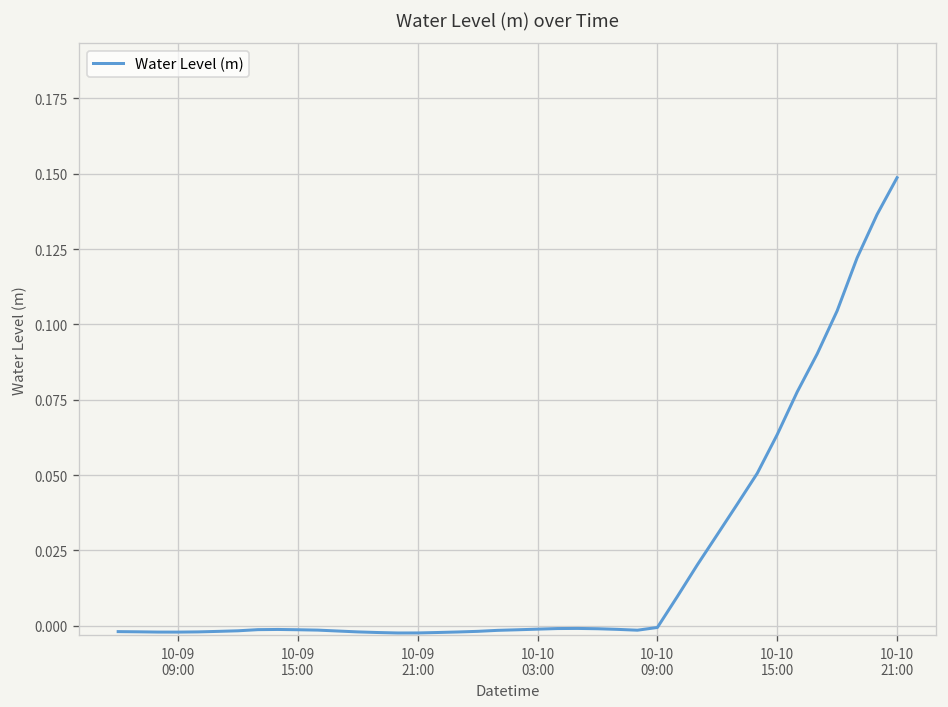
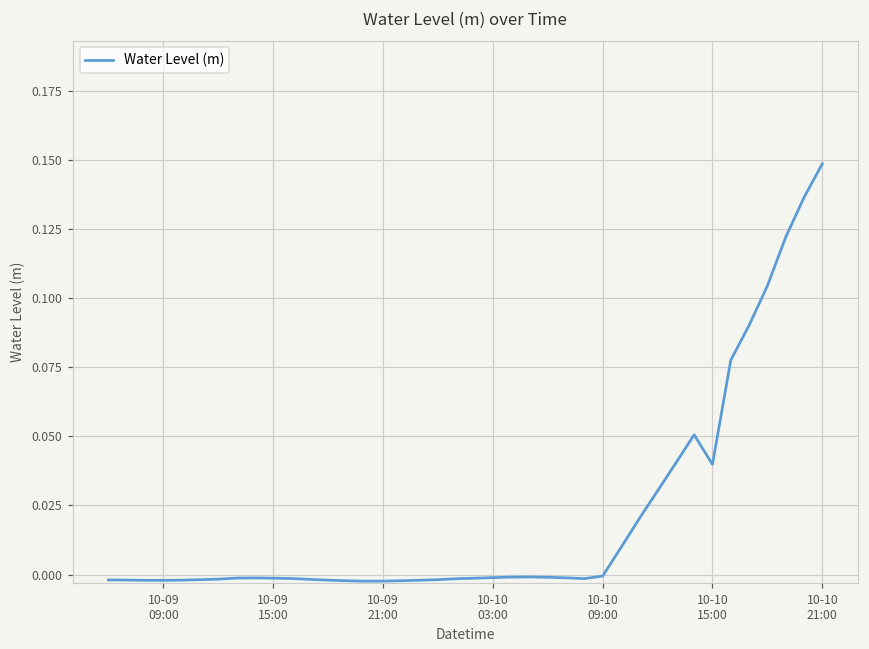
  {
    "10-09 09:00": -0.002,
    "10-09 15:00": -0.001,
    "10-09 21:00": -0.002,
    "10-10 03:00": -0.001,
    "10-10 09:00": -0.001,
-   "10-10 15:00": 0.063,
+   "10-10 15:00": 0.040,
    "10-10 21:00": 0.149
  }
